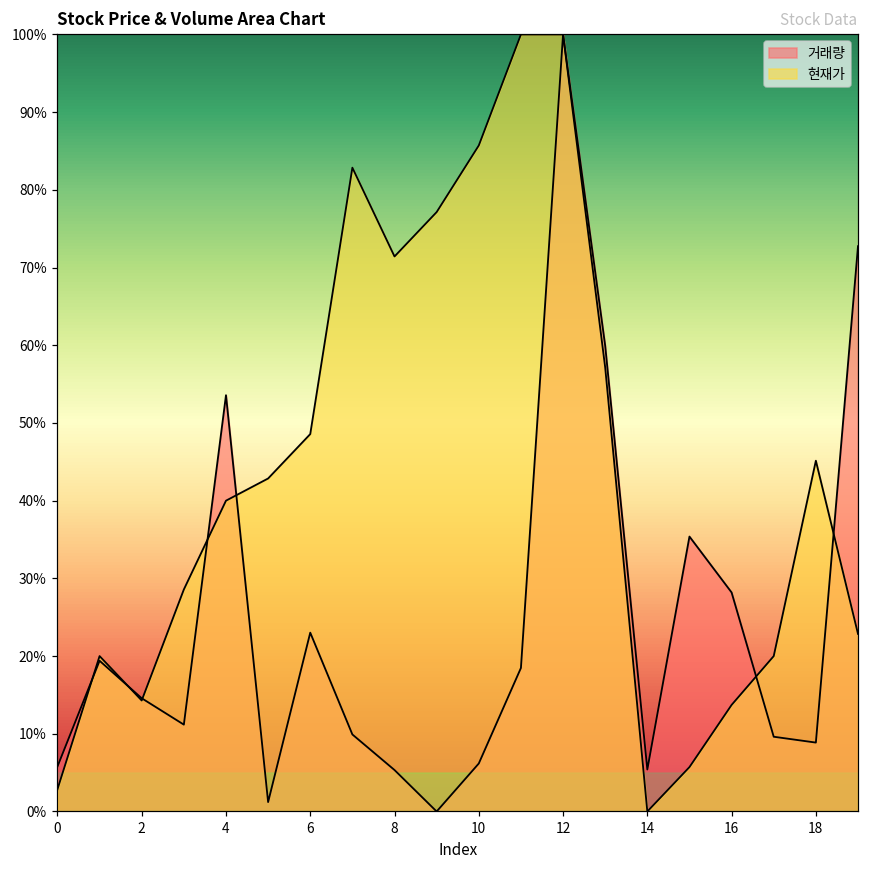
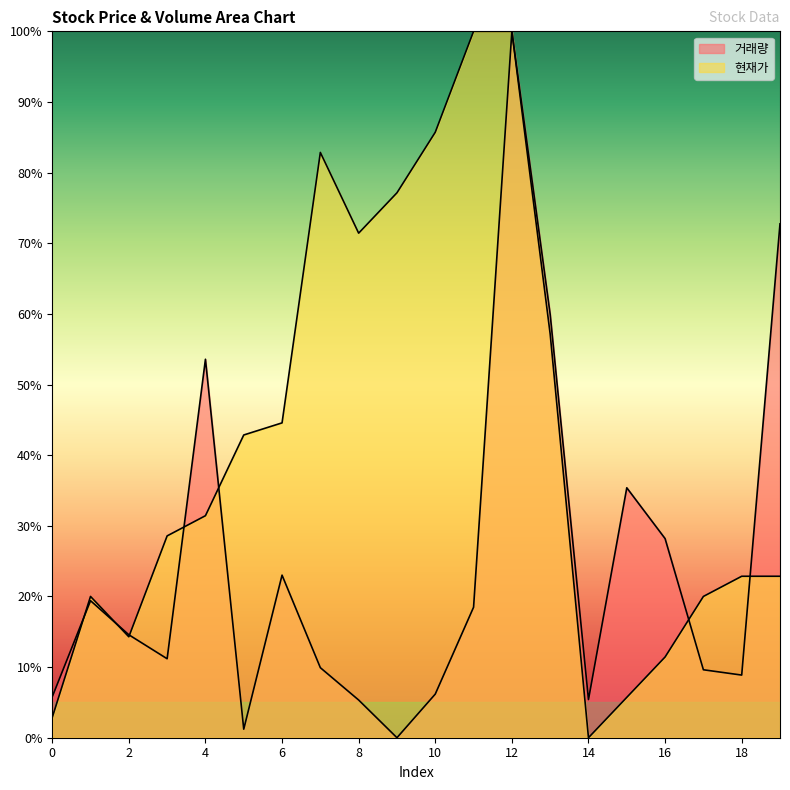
  {
    "거래량": {
      "0": "6%",
      "4": "54%",
      "6": "23%",
      "8": "5%",
      "10": "6%",
      "14": "5%",
      "16": "28%",
      "18": "9%"
    },
    "현재가": {
-     "4": "40%",
-     "6": "49%",
+     "4": "31%",
+     "6": "45%",
      "8": "71%",
      "10": "86%",
-     "16": "14%",
-     "18": "45%"
+     "16": "11%",
+     "18": "23%"
    }
  }
